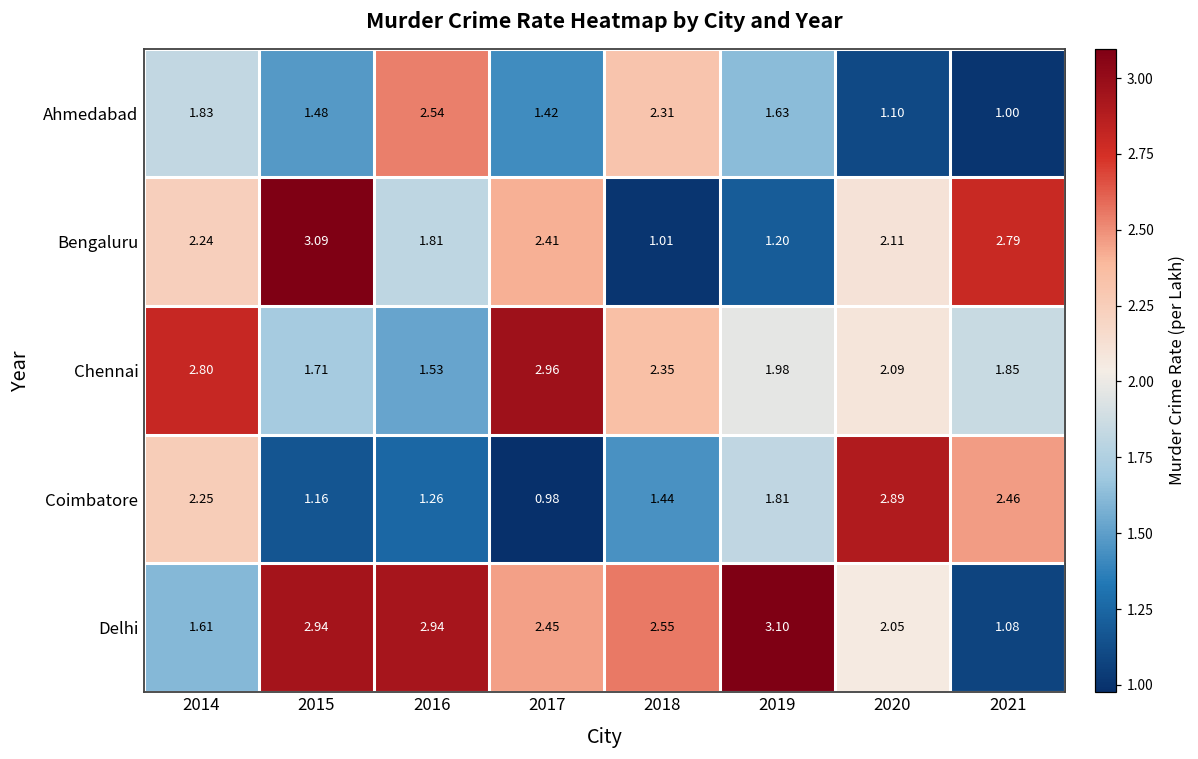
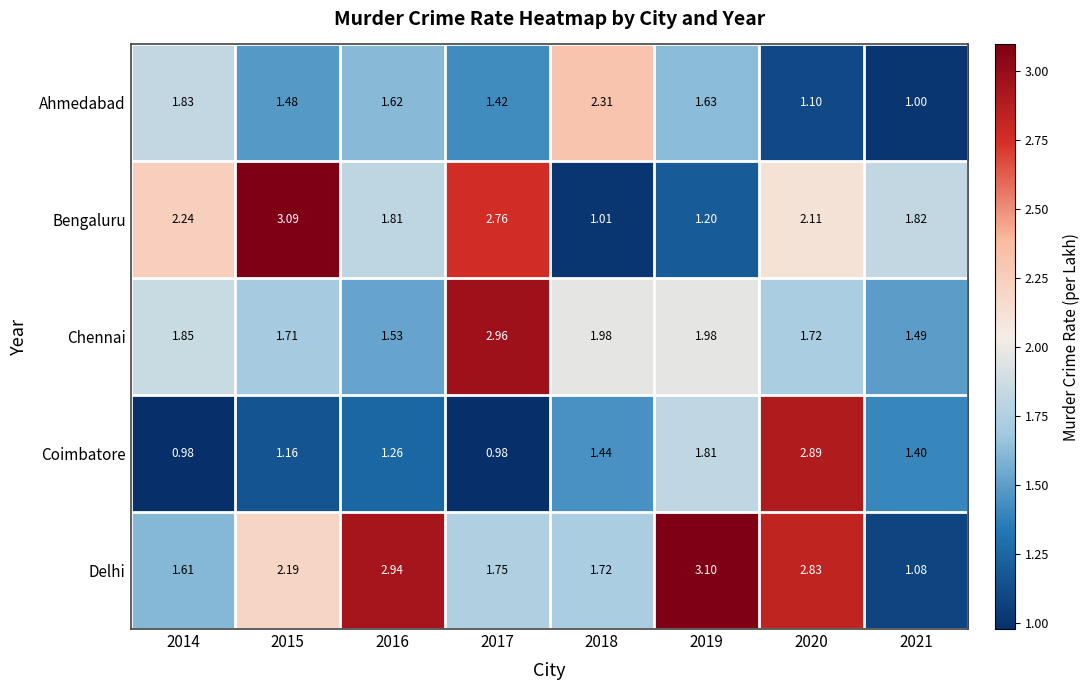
  {
    "Ahmedabad": {
      "2014": 1.83,
      "2015": 1.48,
-     "2016": 2.54,
+     "2016": 1.62,
      "2017": 1.42,
      "2018": 2.31,
      "2019": 1.63,
      "2020": 1.10,
      "2021": 1.00
    },
    "Bengaluru": {
      "2014": 2.24,
      "2015": 3.09,
      "2016": 1.81,
-     "2017": 2.41,
+     "2017": 2.76,
      "2018": 1.01,
      "2019": 1.20,
      "2020": 2.11,
-     "2021": 2.79
+     "2021": 1.82
    },
    "Chennai": {
-     "2014": 2.80,
+     "2014": 1.85,
      "2015": 1.71,
      "2016": 1.53,
      "2017": 2.96,
-     "2018": 2.35,
+     "2018": 1.98,
      "2019": 1.98,
-     "2020": 2.09,
-     "2021": 1.85
+     "2020": 1.72,
+     "2021": 1.49
    },
    "Coimbatore": {
-     "2014": 2.25,
+     "2014": 0.98,
      "2015": 1.16,
      "2016": 1.26,
      "2017": 0.98,
      "2018": 1.44,
      "2019": 1.81,
      "2020": 2.89,
-     "2021": 2.46
+     "2021": 1.40
    },
    "Delhi": {
      "2014": 1.61,
-     "2015": 2.94,
+     "2015": 2.19,
      "2016": 2.94,
-     "2017": 2.45,
-     "2018": 2.55,
+     "2017": 1.75,
+     "2018": 1.72,
      "2019": 3.10,
-     "2020": 2.05,
+     "2020": 2.83,
      "2021": 1.08
    }
  }
